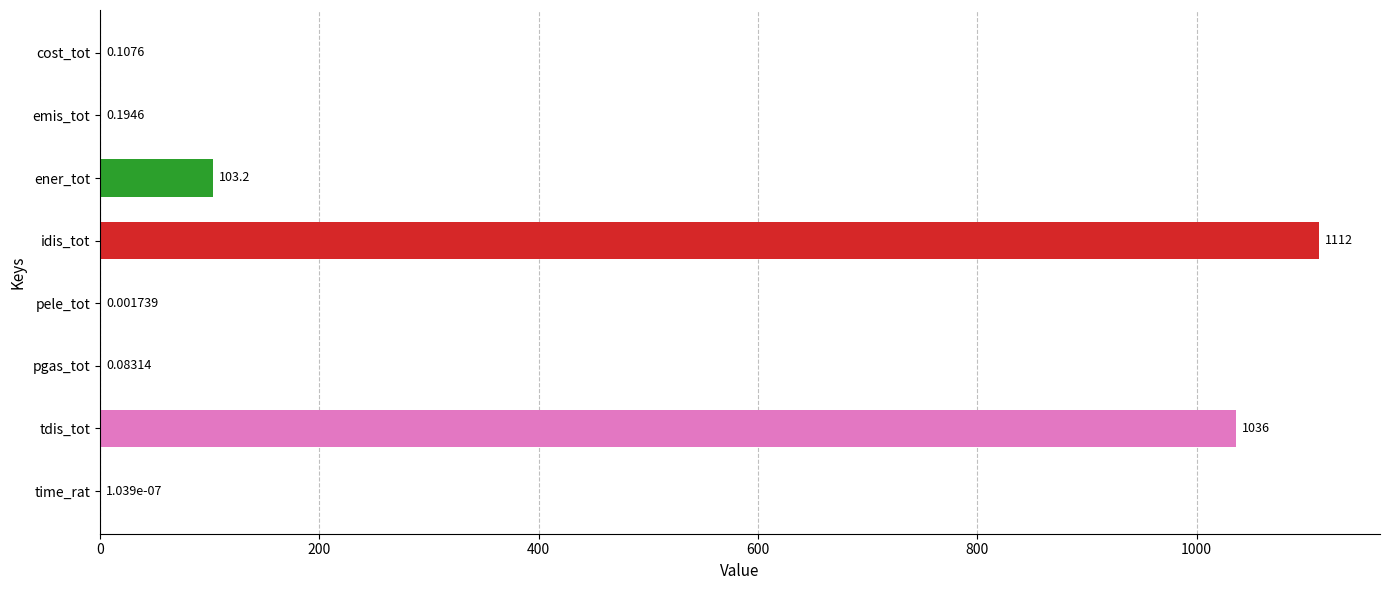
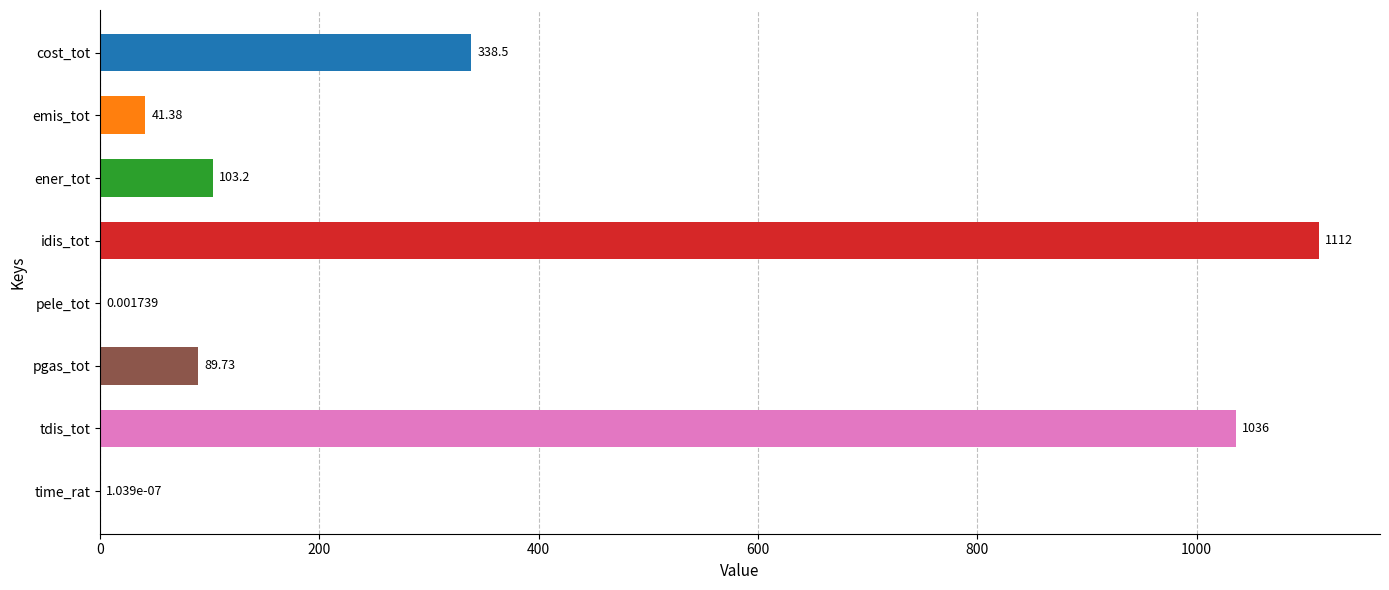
  {
-   "cost_tot": "0.1076",
-   "emis_tot": "0.1946",
+   "cost_tot": "338.5",
+   "emis_tot": "41.38",
    "ener_tot": "103.2",
    "idis_tot": "1112",
    "pele_tot": "0.001739",
-   "pgas_tot": "0.08314",
+   "pgas_tot": "89.73",
    "tdis_tot": "1036",
    "time_rat": "1.039e-07"
  }
